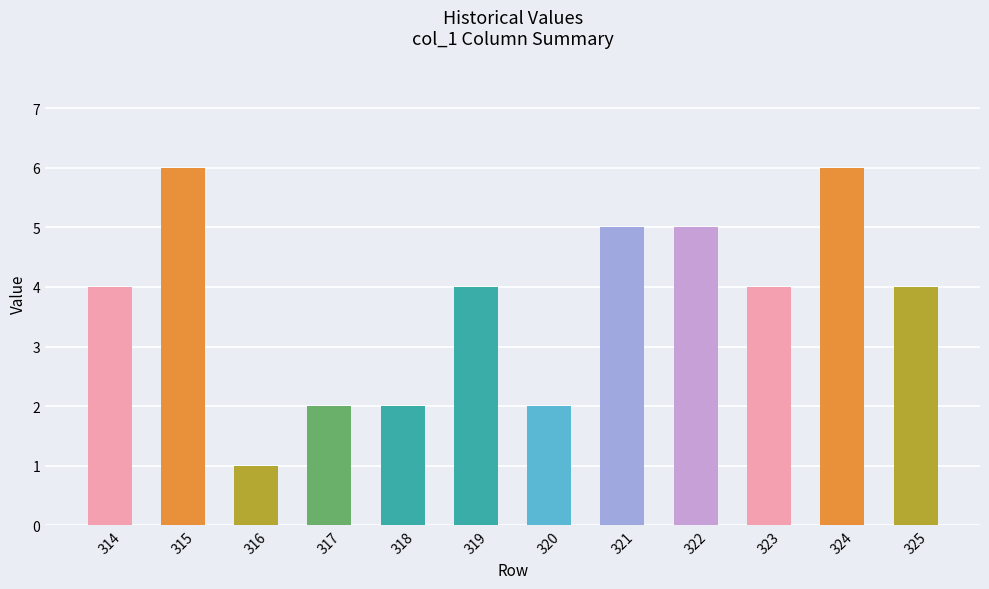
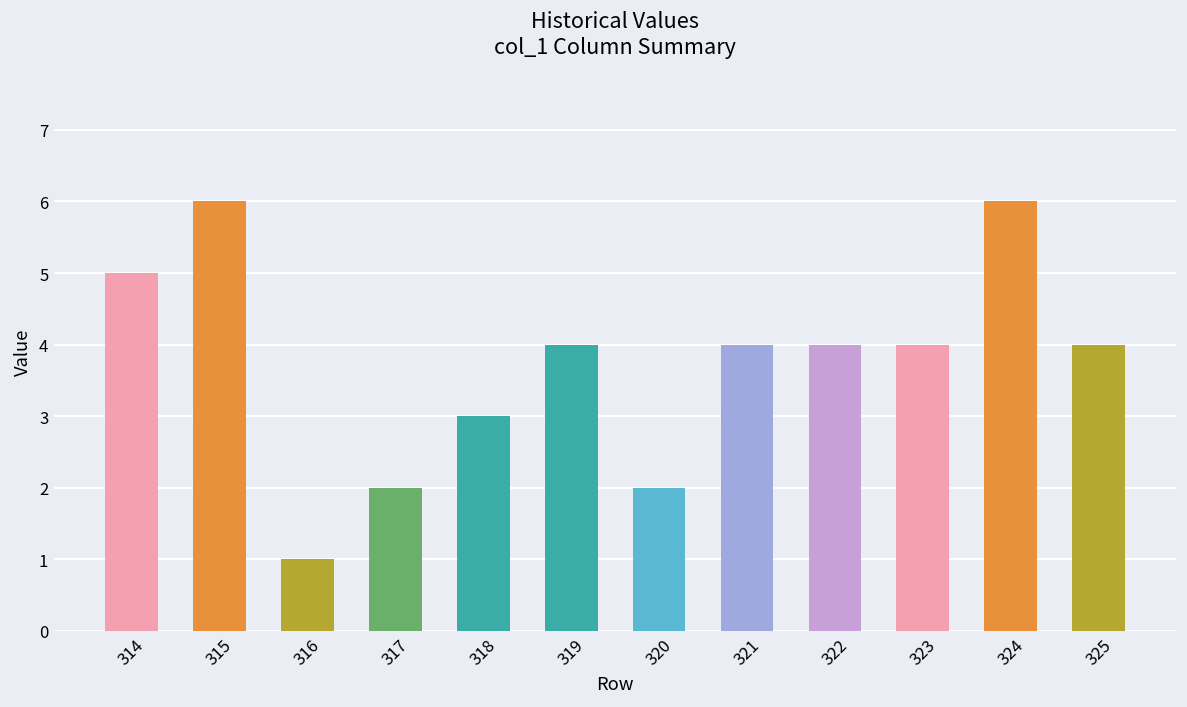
  {
-   "314": 4,
+   "314": 5,
    "315": 6,
    "316": 1,
    "317": 2,
-   "318": 2,
+   "318": 3,
    "319": 4,
    "320": 2,
-   "321": 5,
-   "322": 5,
+   "321": 4,
+   "322": 4,
    "323": 4,
    "324": 6,
    "325": 4
  }
